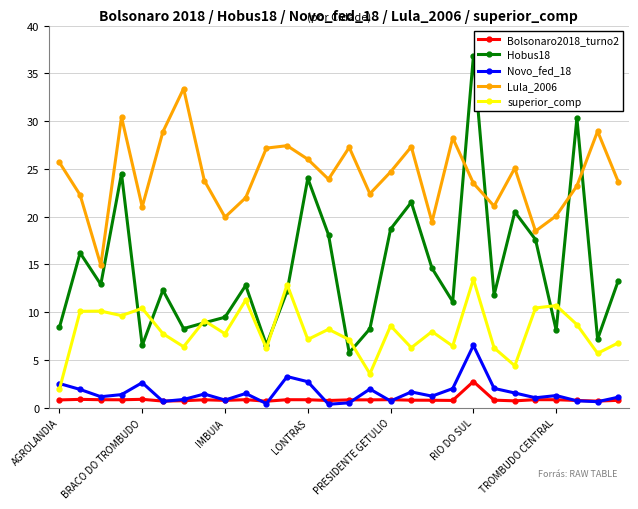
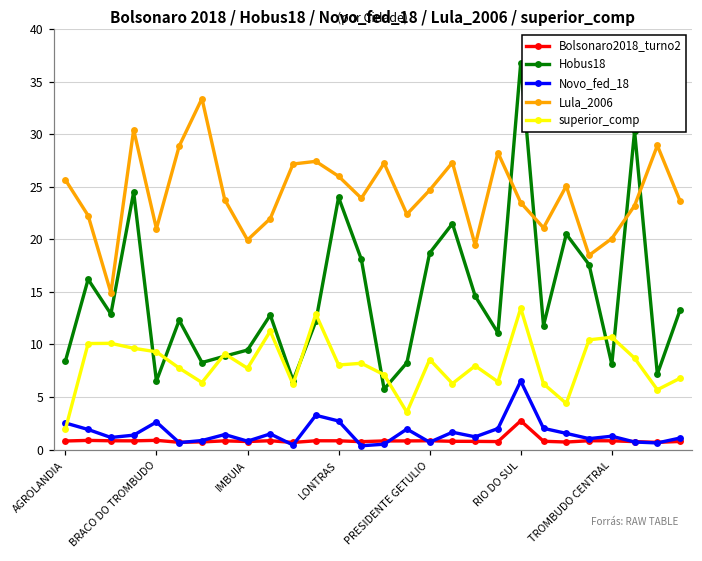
  {
    "Bolsonaro2018_turno2": {
      "AGROLANDIA": 1,
      "BRACO DO TROMBUDO": 1,
      "LONTRAS": 1,
      "RIO DO SUL": 3,
      "TROMBUDO CENTRAL": 1
    },
    "Hobus18": {
      "AGROLANDIA": 8,
      "BRACO DO TROMBUDO": 7,
      "IMBUIA": 9,
      "LONTRAS": 24,
      "PRESIDENTE GETULIO": 19,
      "RIO DO SUL": 37,
      "TROMBUDO CENTRAL": 8
    },
    "Novo_fed_18": {
      "AGROLANDIA": 3,
      "BRACO DO TROMBUDO": 3,
      "LONTRAS": 3,
      "RIO DO SUL": 7,
      "TROMBUDO CENTRAL": 1
    },
    "Lula_2006": {
      "AGROLANDIA": 26,
      "BRACO DO TROMBUDO": 21,
      "IMBUIA": 20,
      "LONTRAS": 26,
      "PRESIDENTE GETULIO": 25,
      "RIO DO SUL": 23,
      "TROMBUDO CENTRAL": 20
    },
    "superior_comp": {
      "AGROLANDIA": 2,
-     "BRACO DO TROMBUDO": 10,
+     "BRACO DO TROMBUDO": 9,
      "IMBUIA": 8,
-     "LONTRAS": 7,
+     "LONTRAS": 8,
      "PRESIDENTE GETULIO": 9,
      "RIO DO SUL": 13,
      "TROMBUDO CENTRAL": 11
    }
  }
